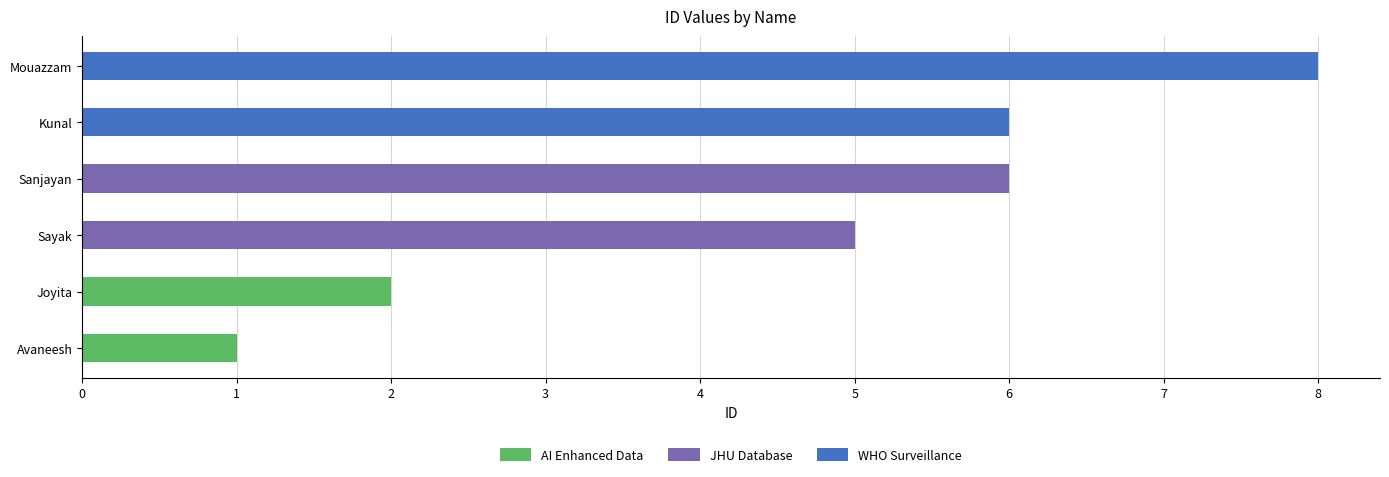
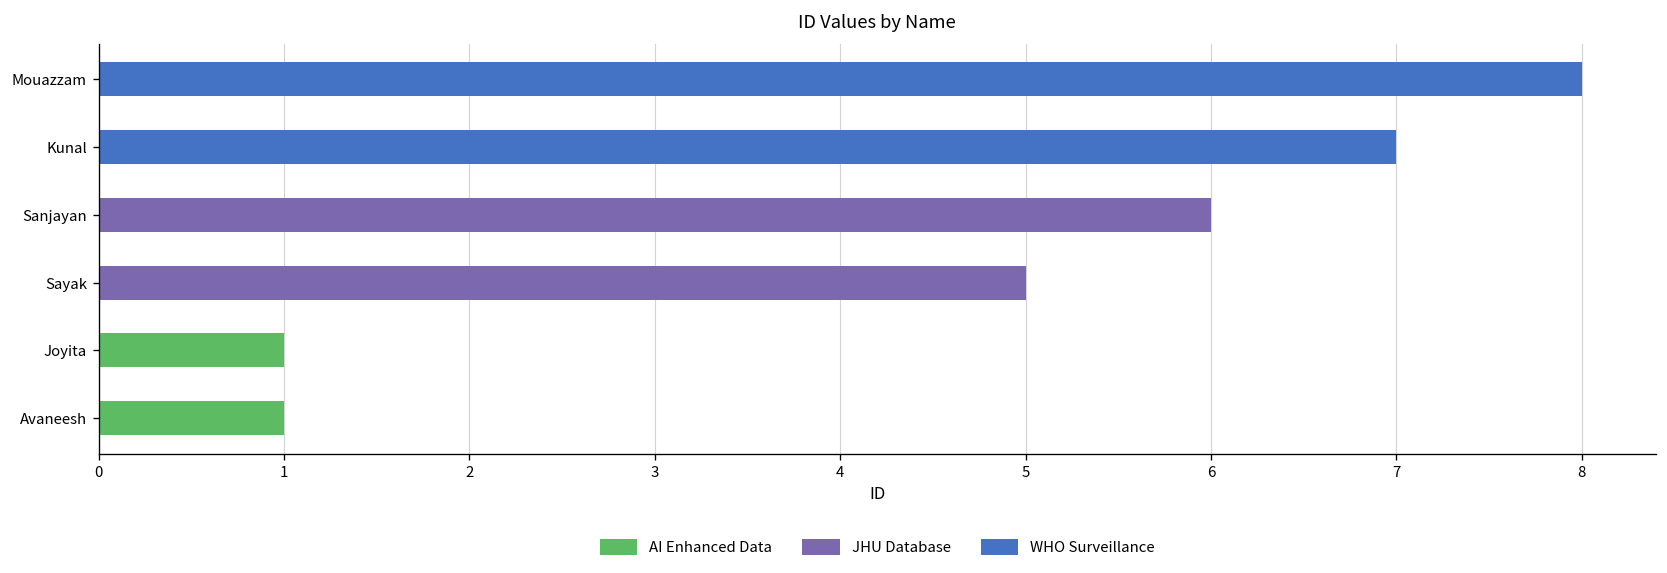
  {
    "Mouazzam": 8,
-   "Kunal": 6,
+   "Kunal": 7,
    "Sanjayan": 6,
    "Sayak": 5,
-   "Joyita": 2,
+   "Joyita": 1,
    "Avaneesh": 1
  }
